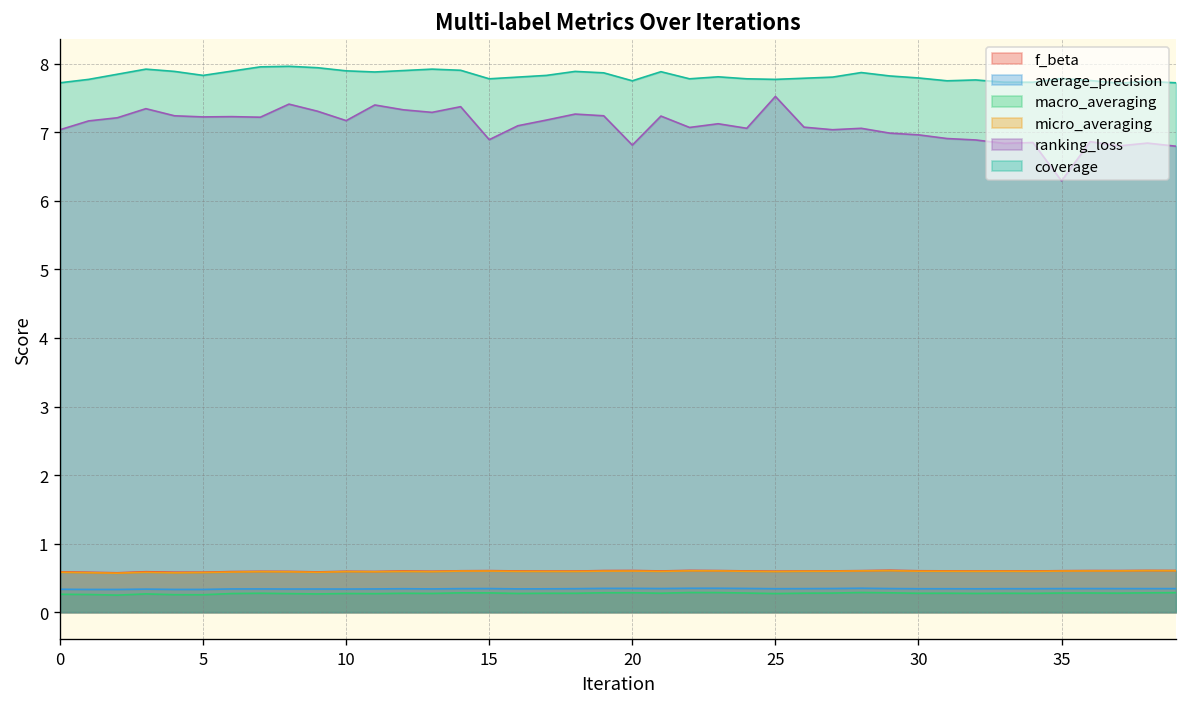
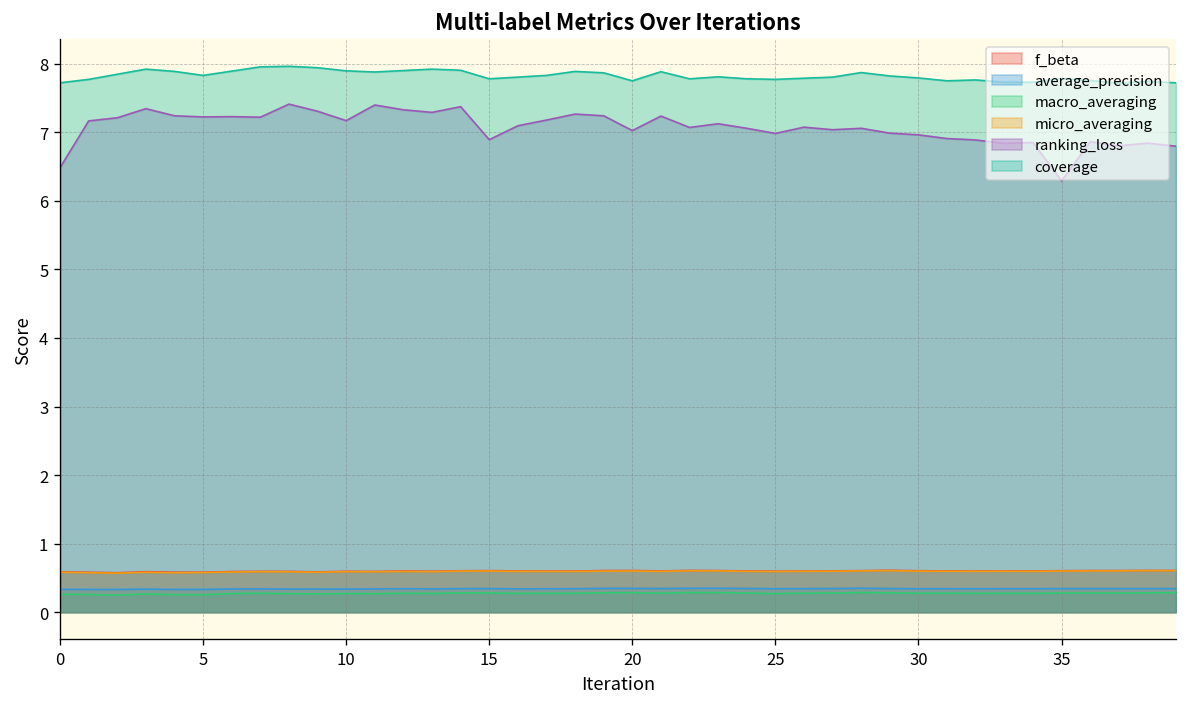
  {
    "ranking_loss": {
-     "0": 7.0,
+     "0": 6.5,
      "5": 7.2,
      "10": 7.2,
      "15": 6.9,
-     "20": 6.8,
-     "25": 7.5,
+     "20": 7.0,
+     "25": 7.0,
      "30": 7.0
    }
  }
